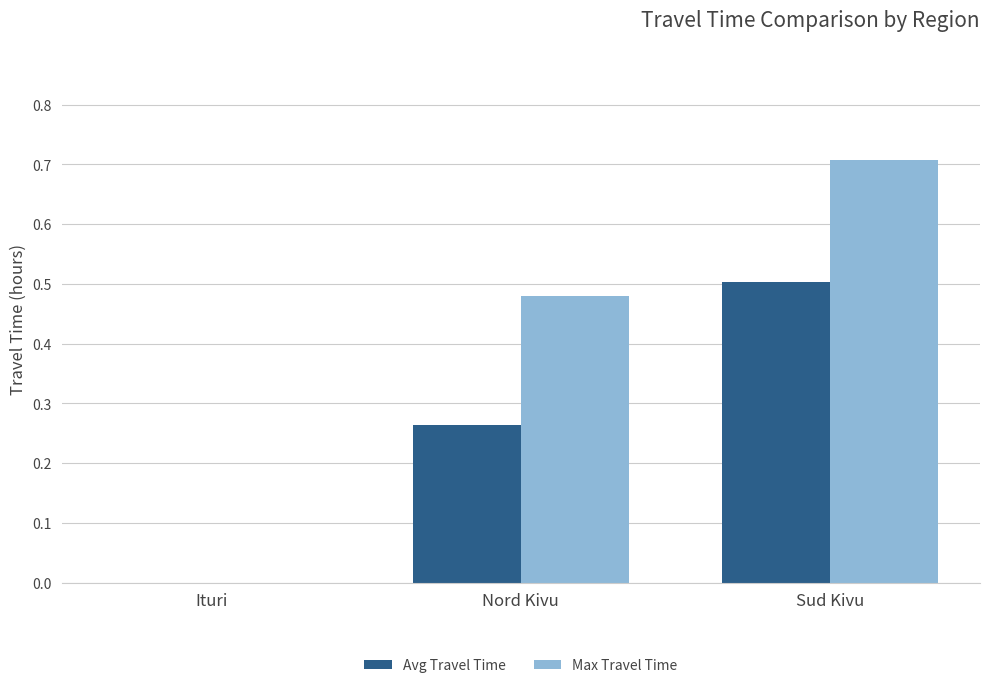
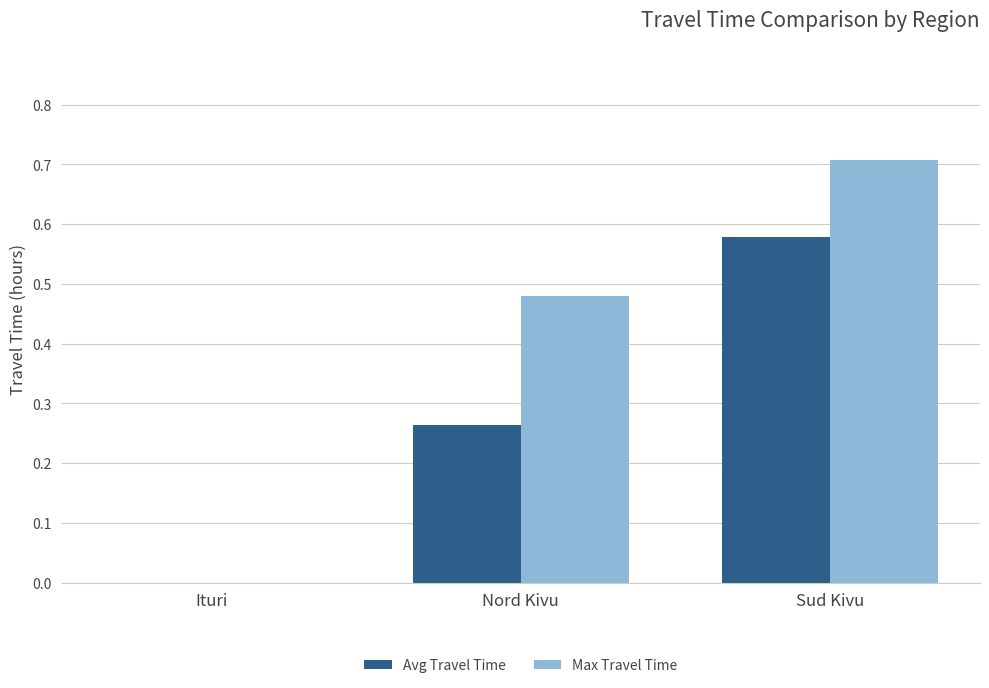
  {
    "Avg Travel Time": {
      "Ituri": 0.00,
      "Nord Kivu": 0.26,
-     "Sud Kivu": 0.50
+     "Sud Kivu": 0.58
    },
    "Max Travel Time": {
      "Ituri": 0.00,
      "Nord Kivu": 0.48,
      "Sud Kivu": 0.71
    }
  }
